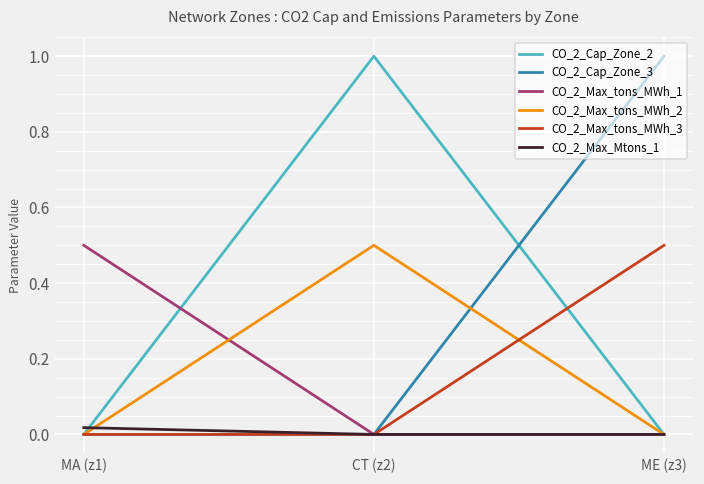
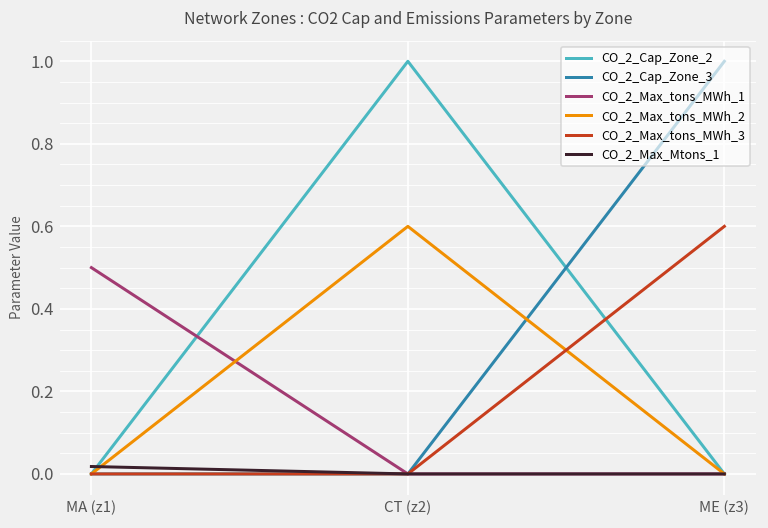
  {
    "CO_2_Cap_Zone_2": {
      "CT (z2)": 1.0
    },
    "CO_2_Max_tons_MWh_1": {
      "MA (z1)": 0.5
    },
    "CO_2_Max_tons_MWh_2": {
-     "CT (z2)": 0.5
+     "CT (z2)": 0.6
    },
    "CO_2_Max_tons_MWh_3": {
-     "ME (z3)": 0.5
+     "ME (z3)": 0.6
    },
    "CO_2_Max_Mtons_1": {
      "MA (z1)": 0.02
    }
  }
